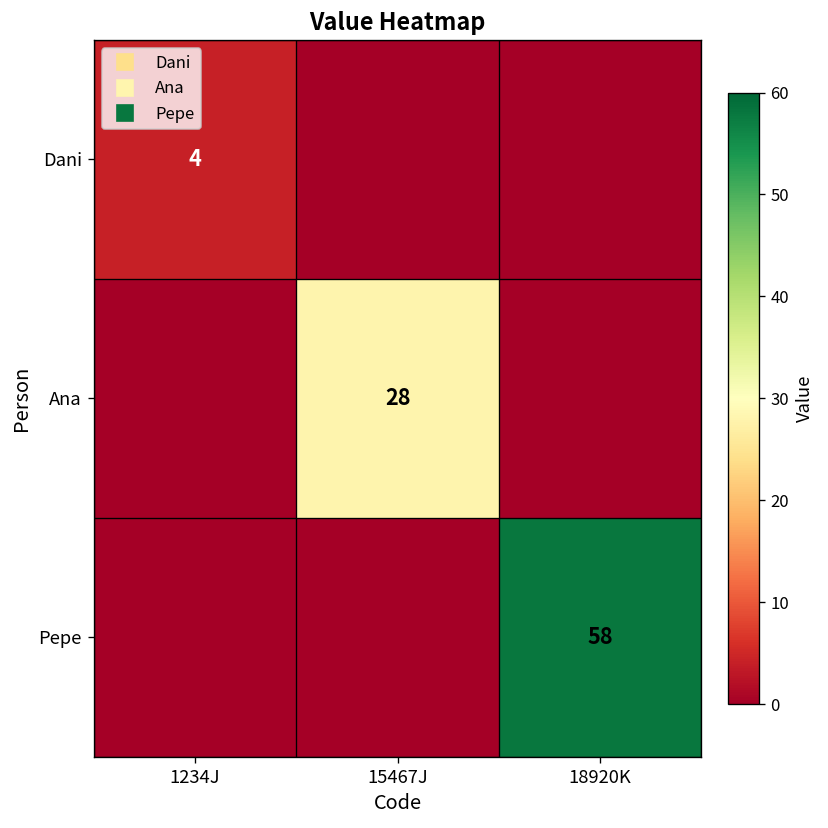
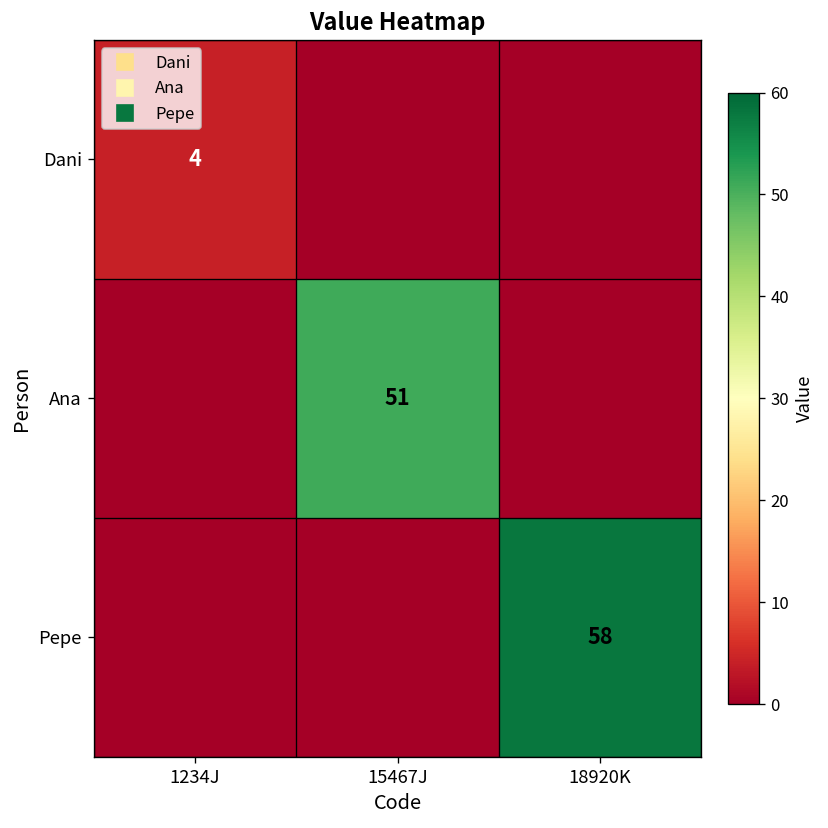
  {
    "Dani": {
      "1234J": 4
    },
    "Ana": {
-     "15467J": 28
+     "15467J": 51
    },
    "Pepe": {
      "18920K": 58
    }
  }
